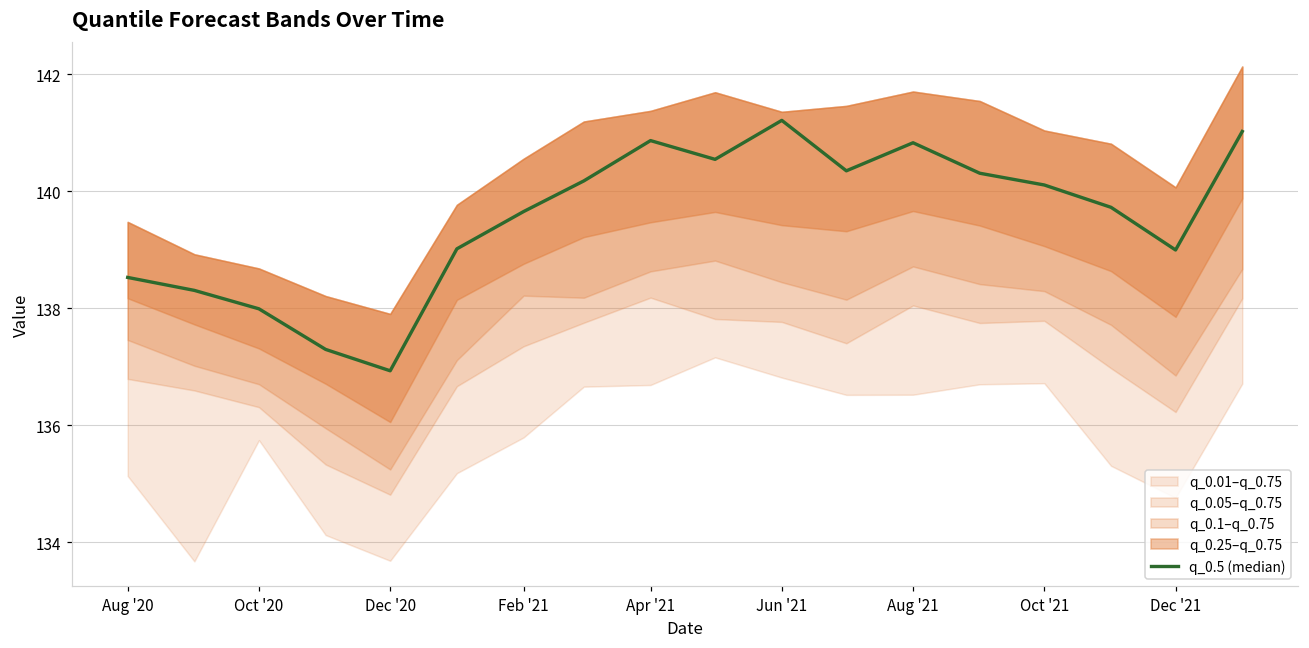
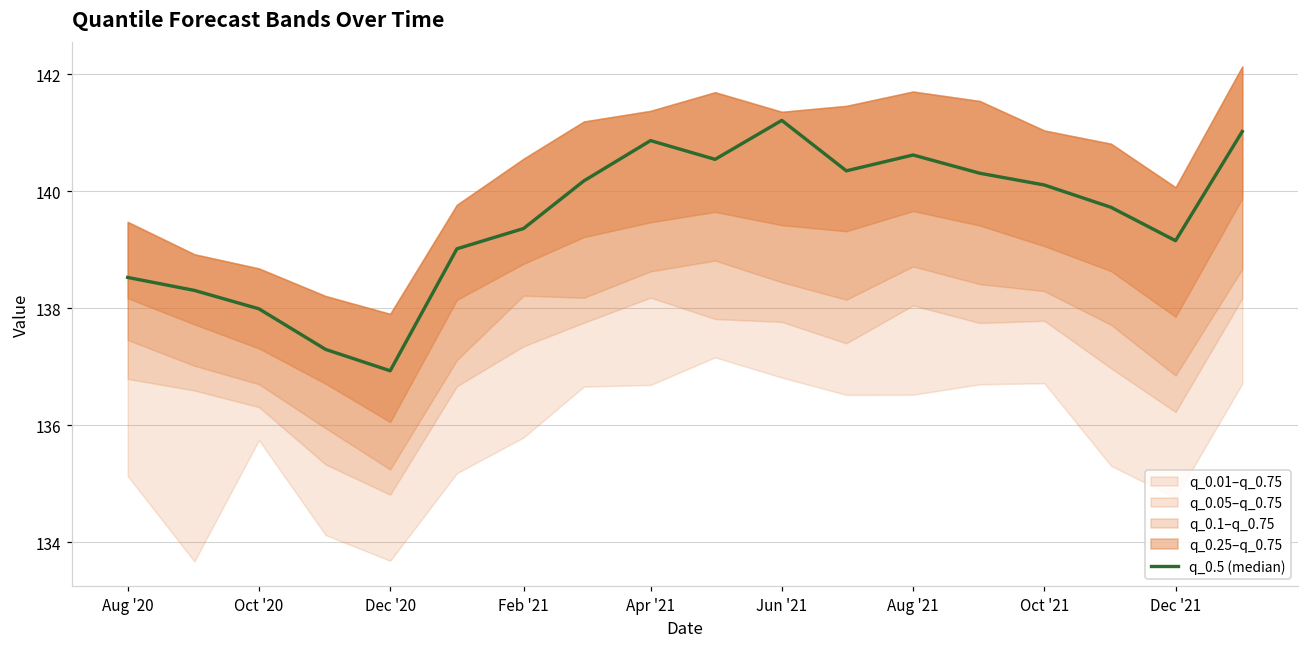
  {
    "q_0.5 (median)": {
      "Aug '20": 138.5,
      "Oct '20": 138.0,
      "Dec '20": 136.9,
-     "Feb '21": 139.7,
+     "Feb '21": 139.4,
      "Apr '21": 140.9,
      "Jun '21": 141.2,
-     "Aug '21": 140.8,
+     "Aug '21": 140.6,
      "Oct '21": 140.1,
-     "Dec '21": 139.0
+     "Dec '21": 139.2
    }
  }
